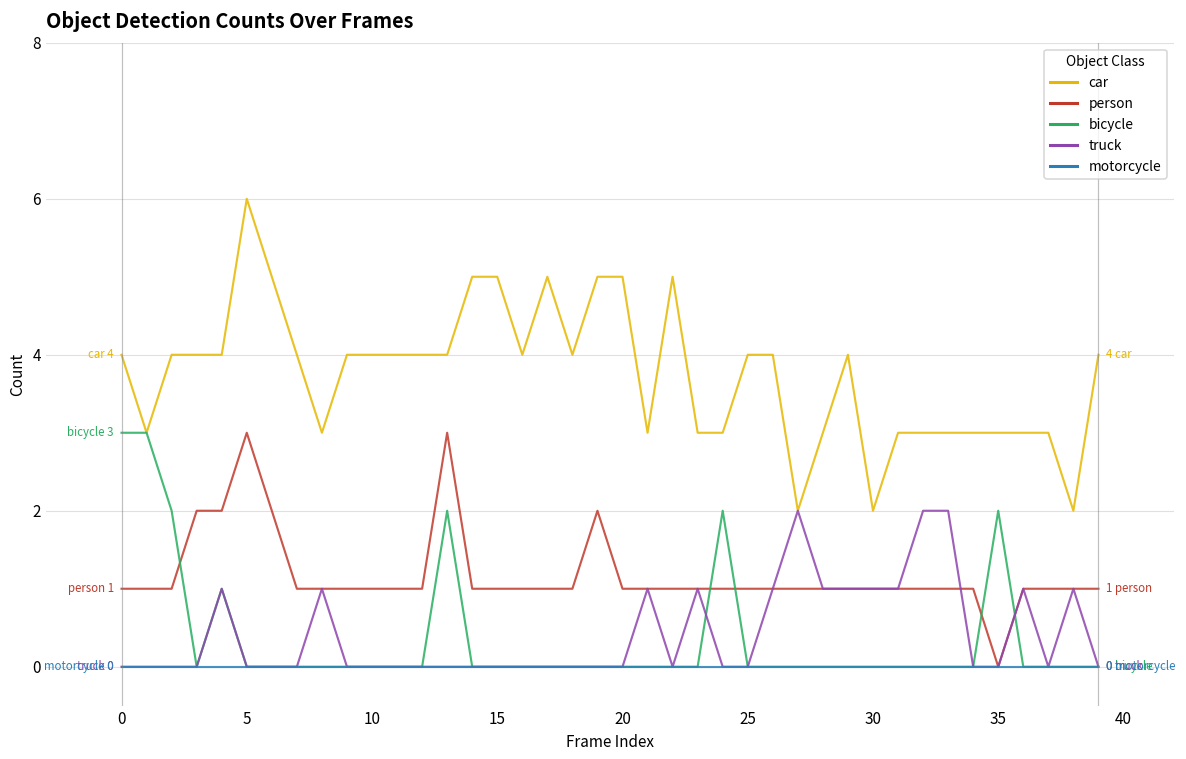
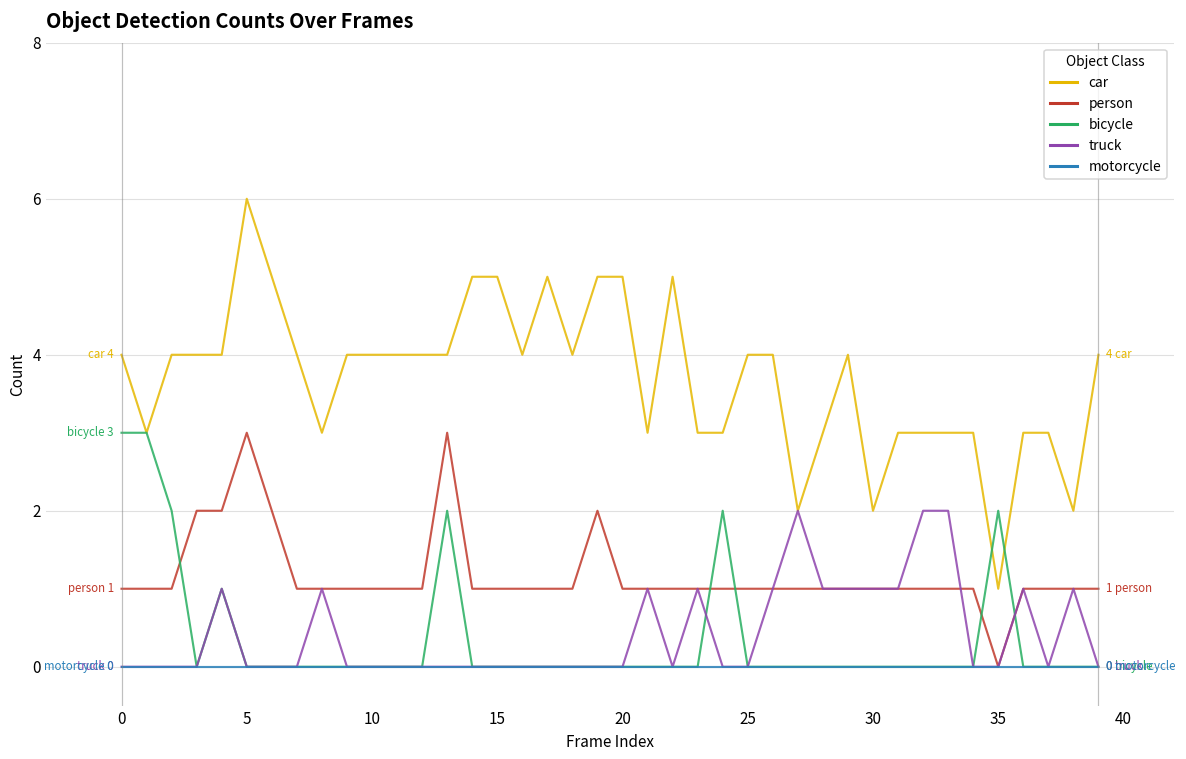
  {
    "car": {
      "5": 6,
      "10": 4,
      "15": 5,
      "20": 5,
      "25": 4,
      "30": 2,
-     "35": 3
+     "35": 1
    },
    "person": {
      "0": 1
    },
    "bicycle": {
      "0": 3
    }
  }
